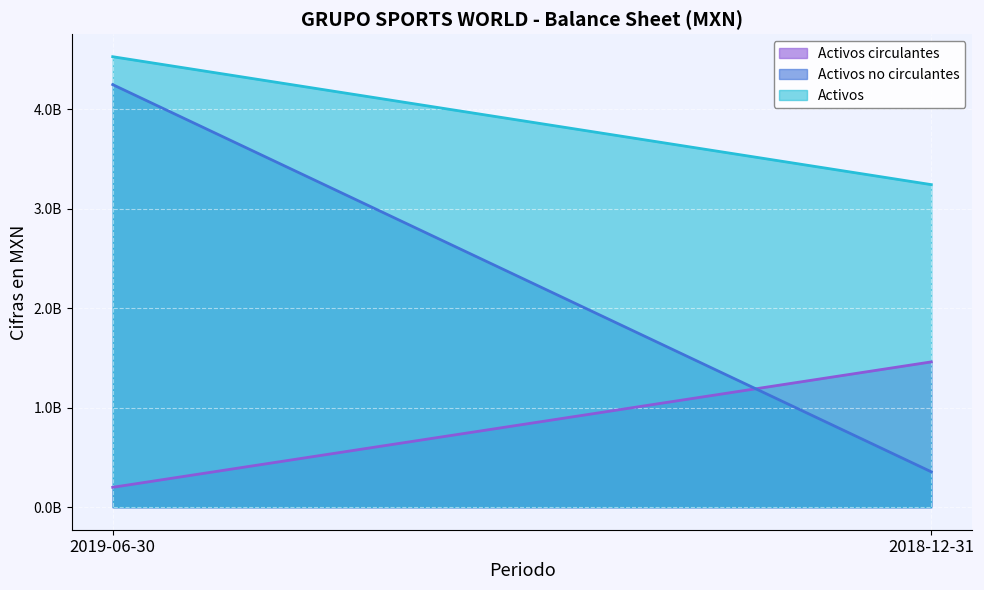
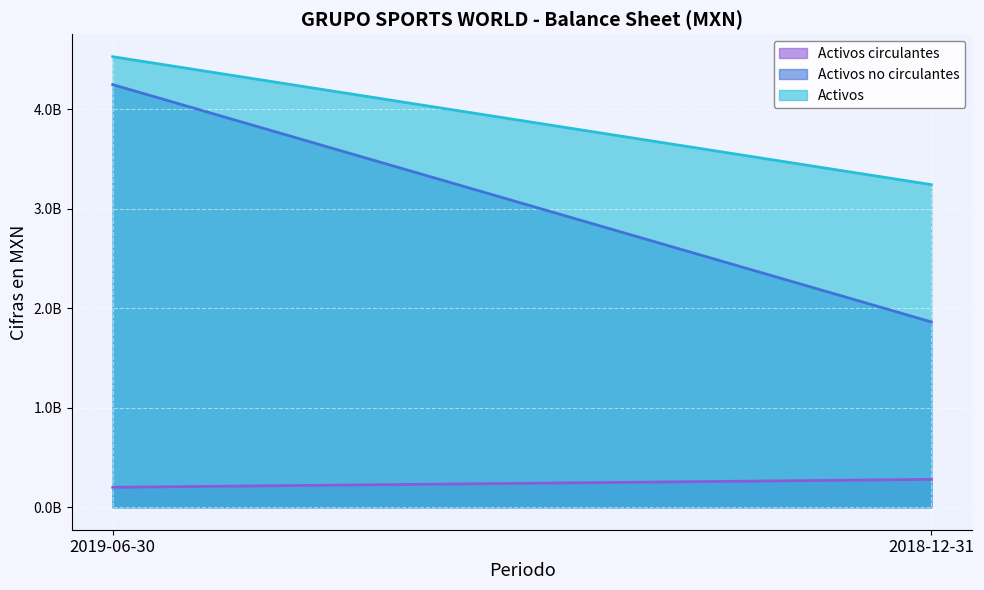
  {
    "Activos circulantes": {
      "2019-06-30": 200000000,
-     "2018-12-31": 1500000000
+     "2018-12-31": 300000000
    },
    "Activos no circulantes": {
      "2019-06-30": 4200000000,
-     "2018-12-31": 400000000
+     "2018-12-31": 1900000000
    },
    "Activos": {
      "2019-06-30": 4500000000,
      "2018-12-31": 3200000000
    }
  }
